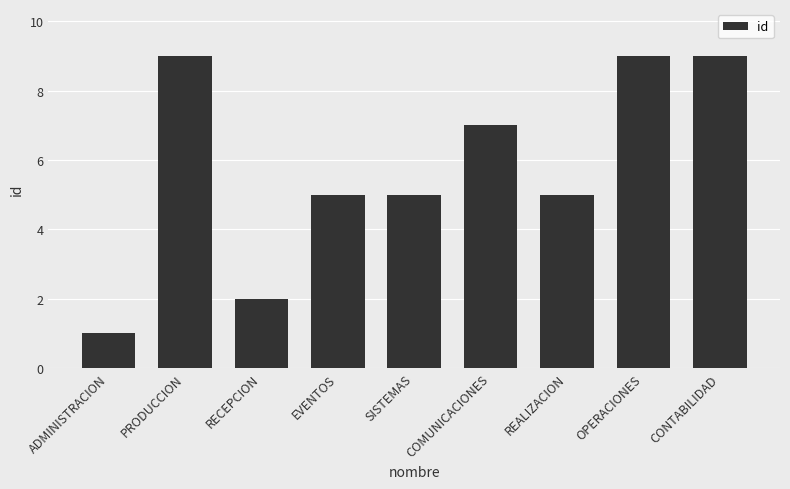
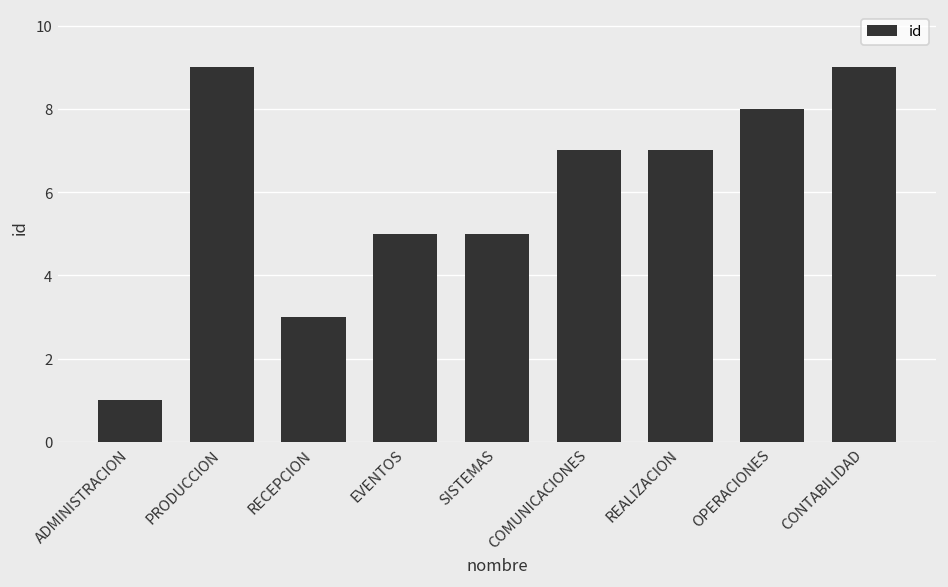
  {
    "ADMINISTRACION": 1,
    "PRODUCCION": 9,
-   "RECEPCION": 2,
+   "RECEPCION": 3,
    "EVENTOS": 5,
    "SISTEMAS": 5,
    "COMUNICACIONES": 7,
-   "REALIZACION": 5,
-   "OPERACIONES": 9,
+   "REALIZACION": 7,
+   "OPERACIONES": 8,
    "CONTABILIDAD": 9
  }
